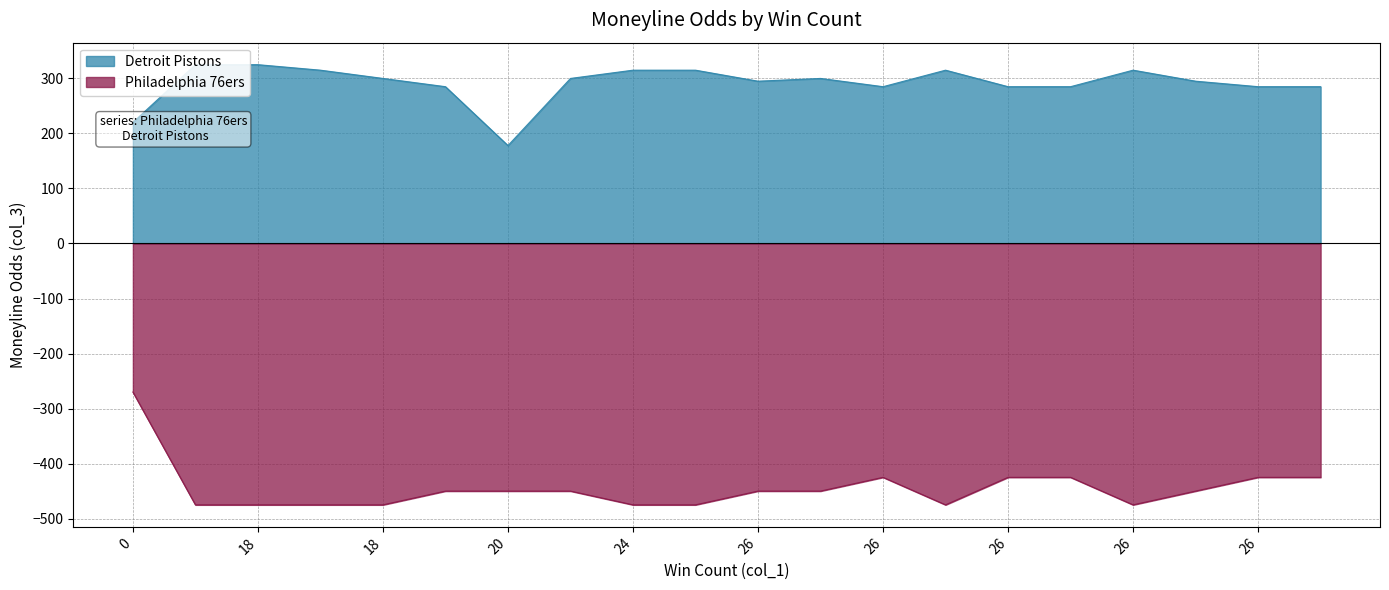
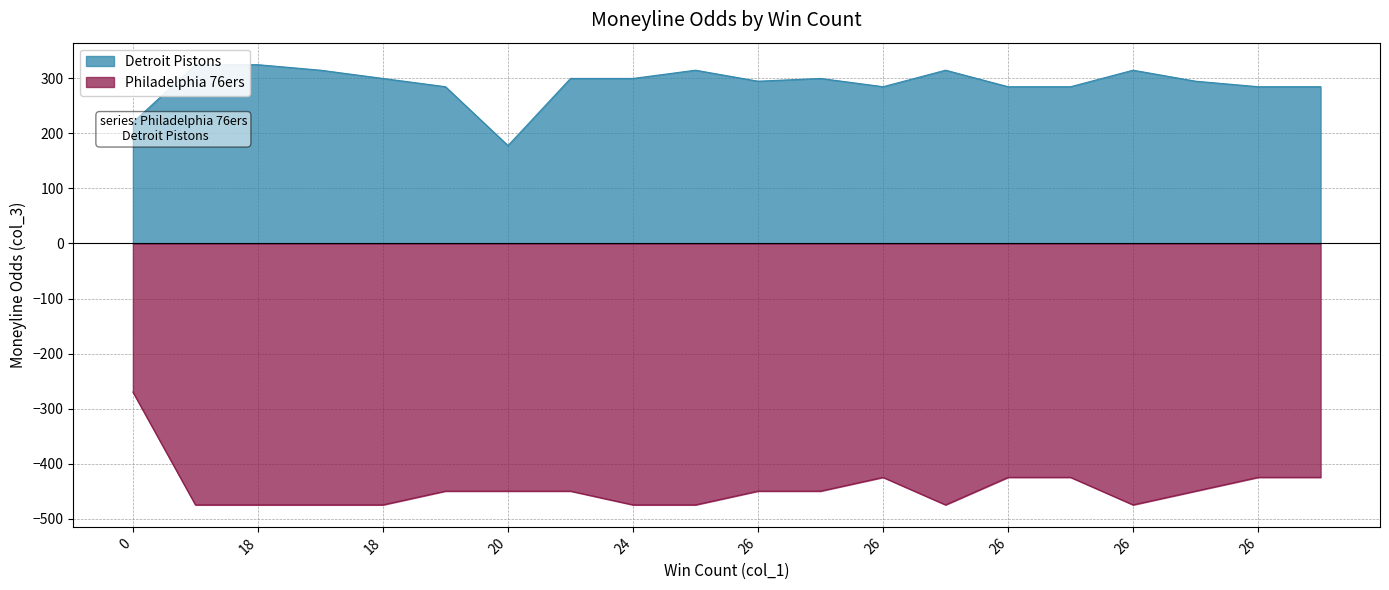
  {
    "Detroit Pistons": {
      "20": 180,
-     "24": 320
+     "24": 300
    }
  }
